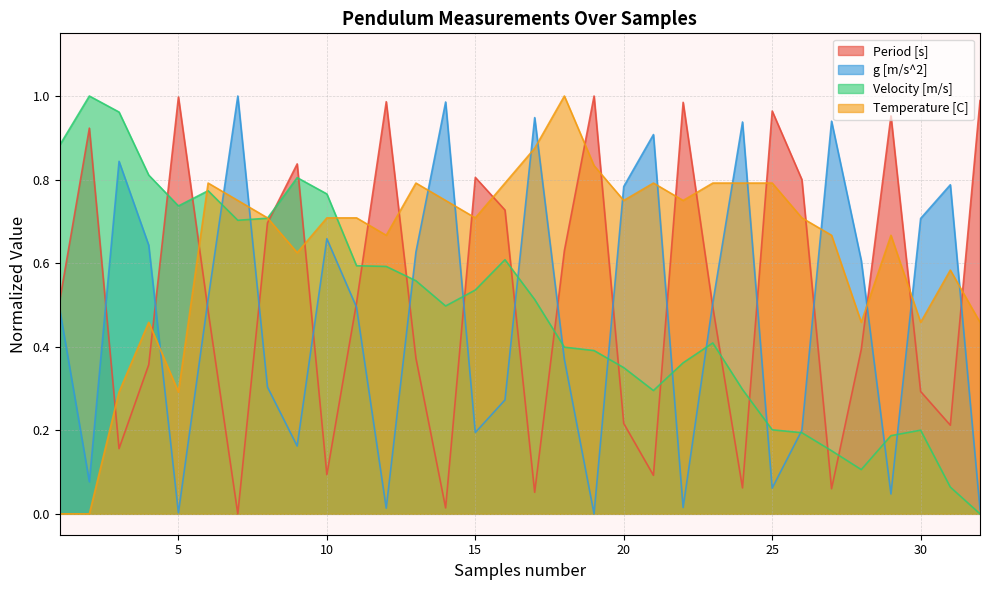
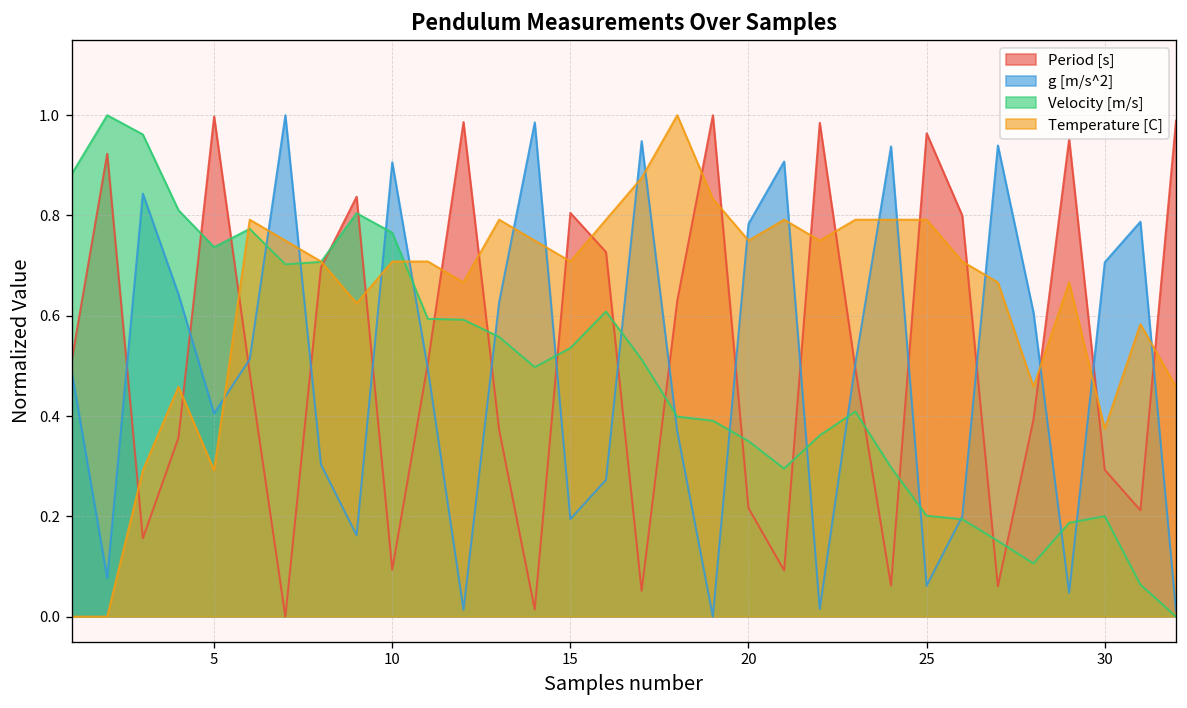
  {
    "Period [s]": {
      "5": 1.00,
      "10": 0.09,
      "15": 0.81,
      "20": 0.22,
      "25": 0.96,
      "30": 0.29
    },
    "g [m/s^2]": {
-     "5": 0.00,
-     "10": 0.66,
+     "5": 0.40,
+     "10": 0.91,
      "15": 0.19,
      "20": 0.78,
      "25": 0.06,
      "30": 0.71
    },
    "Velocity [m/s]": {
      "5": 0.74,
      "10": 0.77,
      "15": 0.54,
      "20": 0.35,
      "25": 0.20,
      "30": 0.20
    },
    "Temperature [C]": {
      "5": 0.29,
      "10": 0.71,
      "15": 0.71,
      "20": 0.75,
      "25": 0.79,
-     "30": 0.46
+     "30": 0.37
    }
  }
